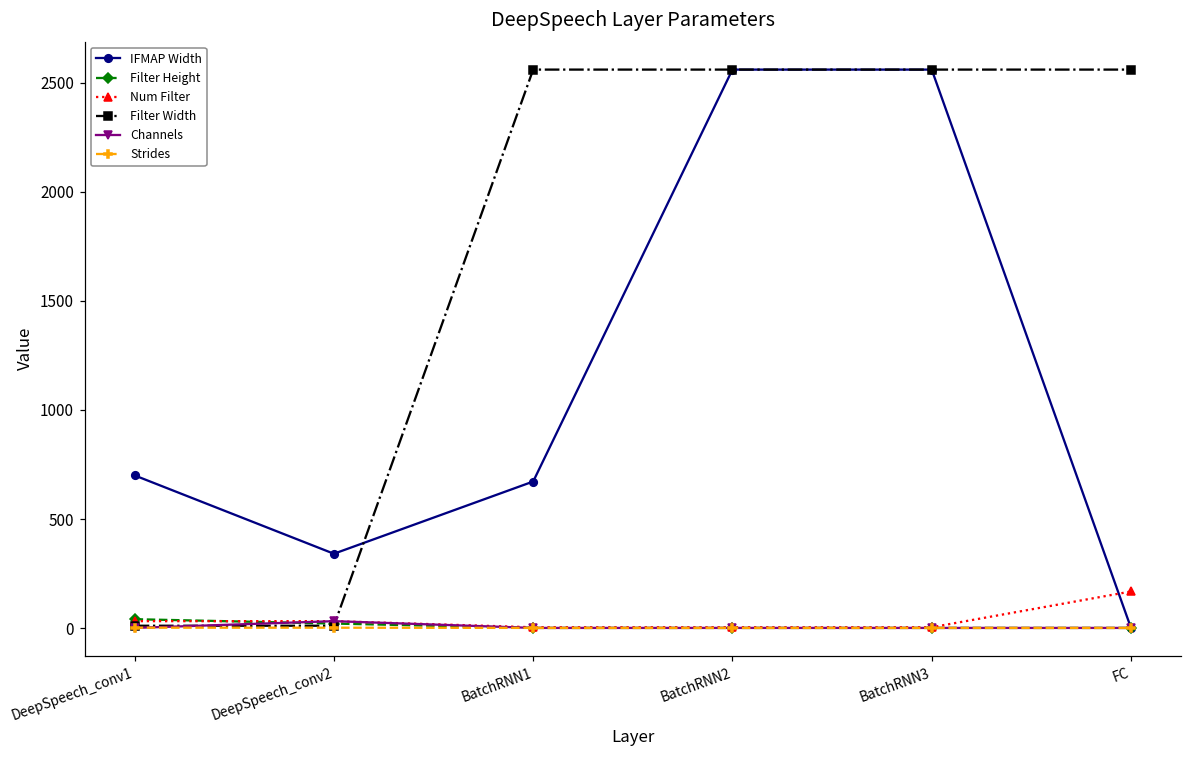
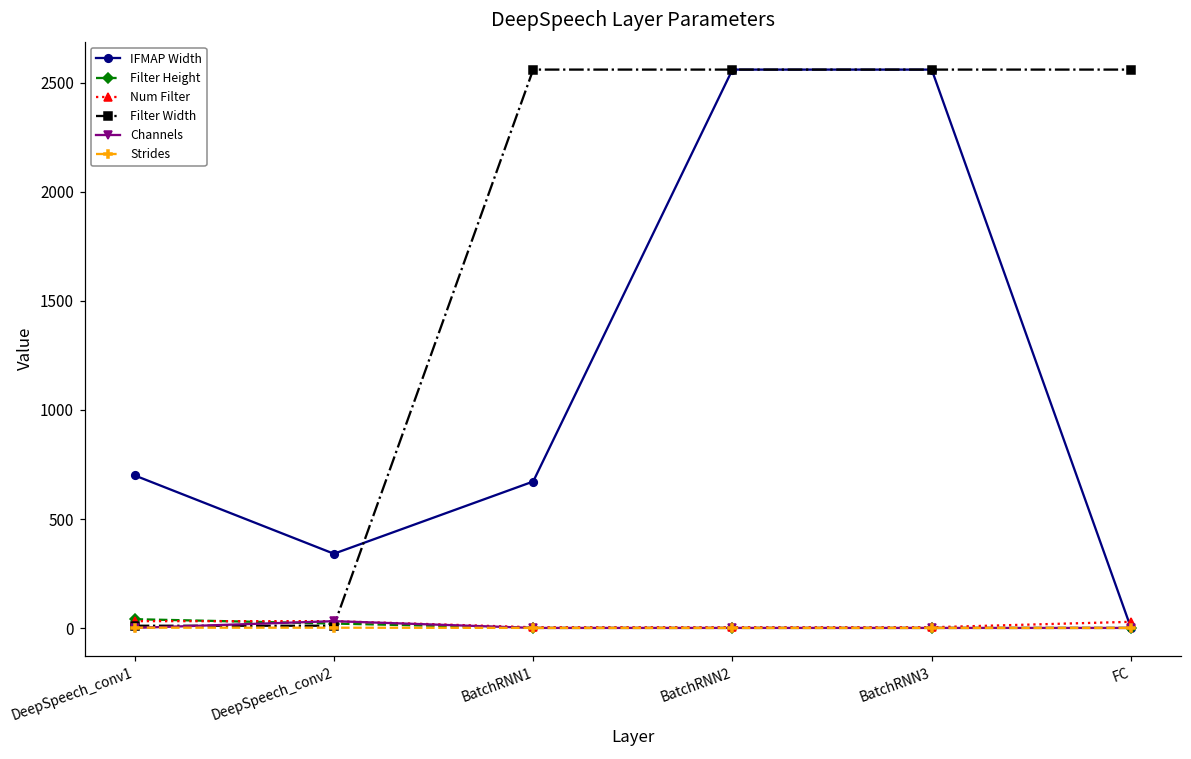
  {
    "IFMAP Width": {
      "DeepSpeech_conv1": 700,
      "DeepSpeech_conv2": 340,
      "BatchRNN1": 670
    },
    "Num Filter": {
-     "FC": 170
+     "FC": 30
    },
    "Filter Width": {
      "BatchRNN1": 2560,
      "FC": 2560
    }
  }
